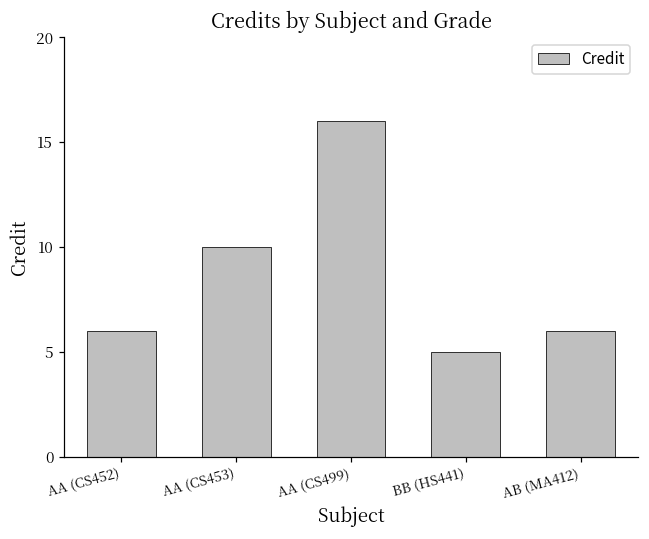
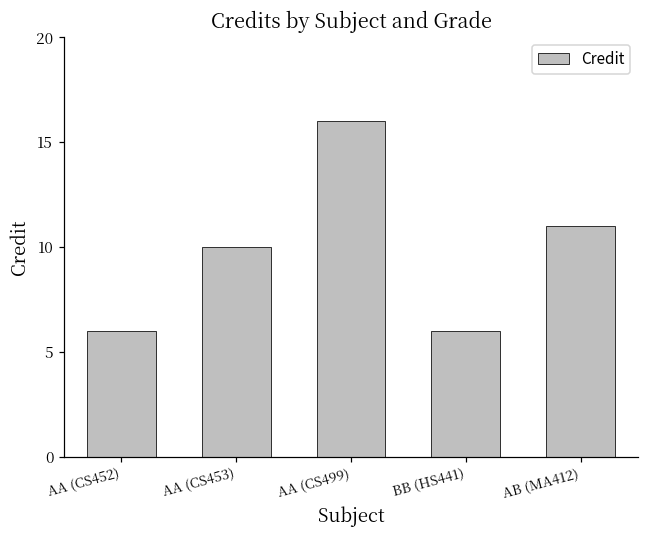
  {
    "AA (CS452)": 6,
    "AA (CS453)": 10,
    "AA (CS499)": 16,
-   "BB (HS441)": 5,
-   "AB (MA412)": 6
+   "BB (HS441)": 6,
+   "AB (MA412)": 11
  }
